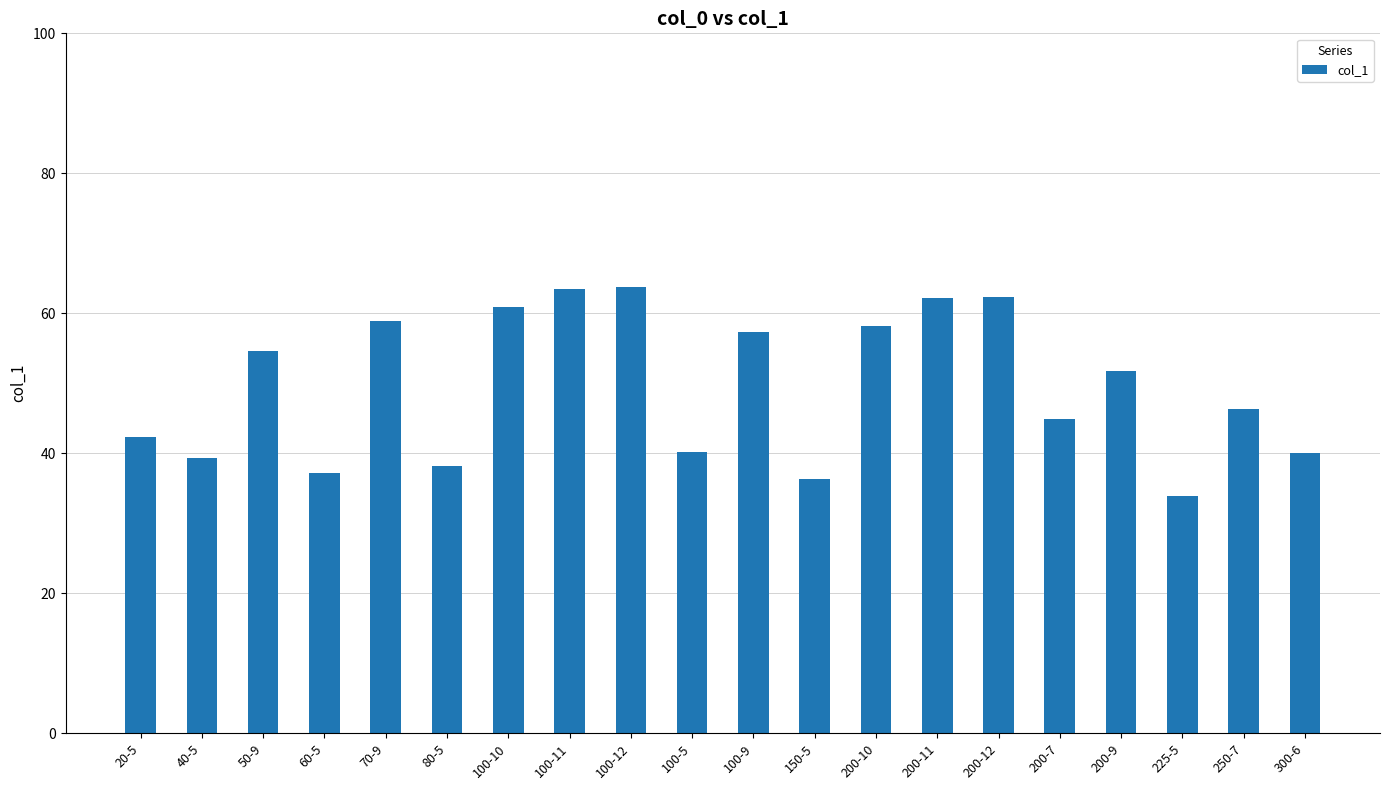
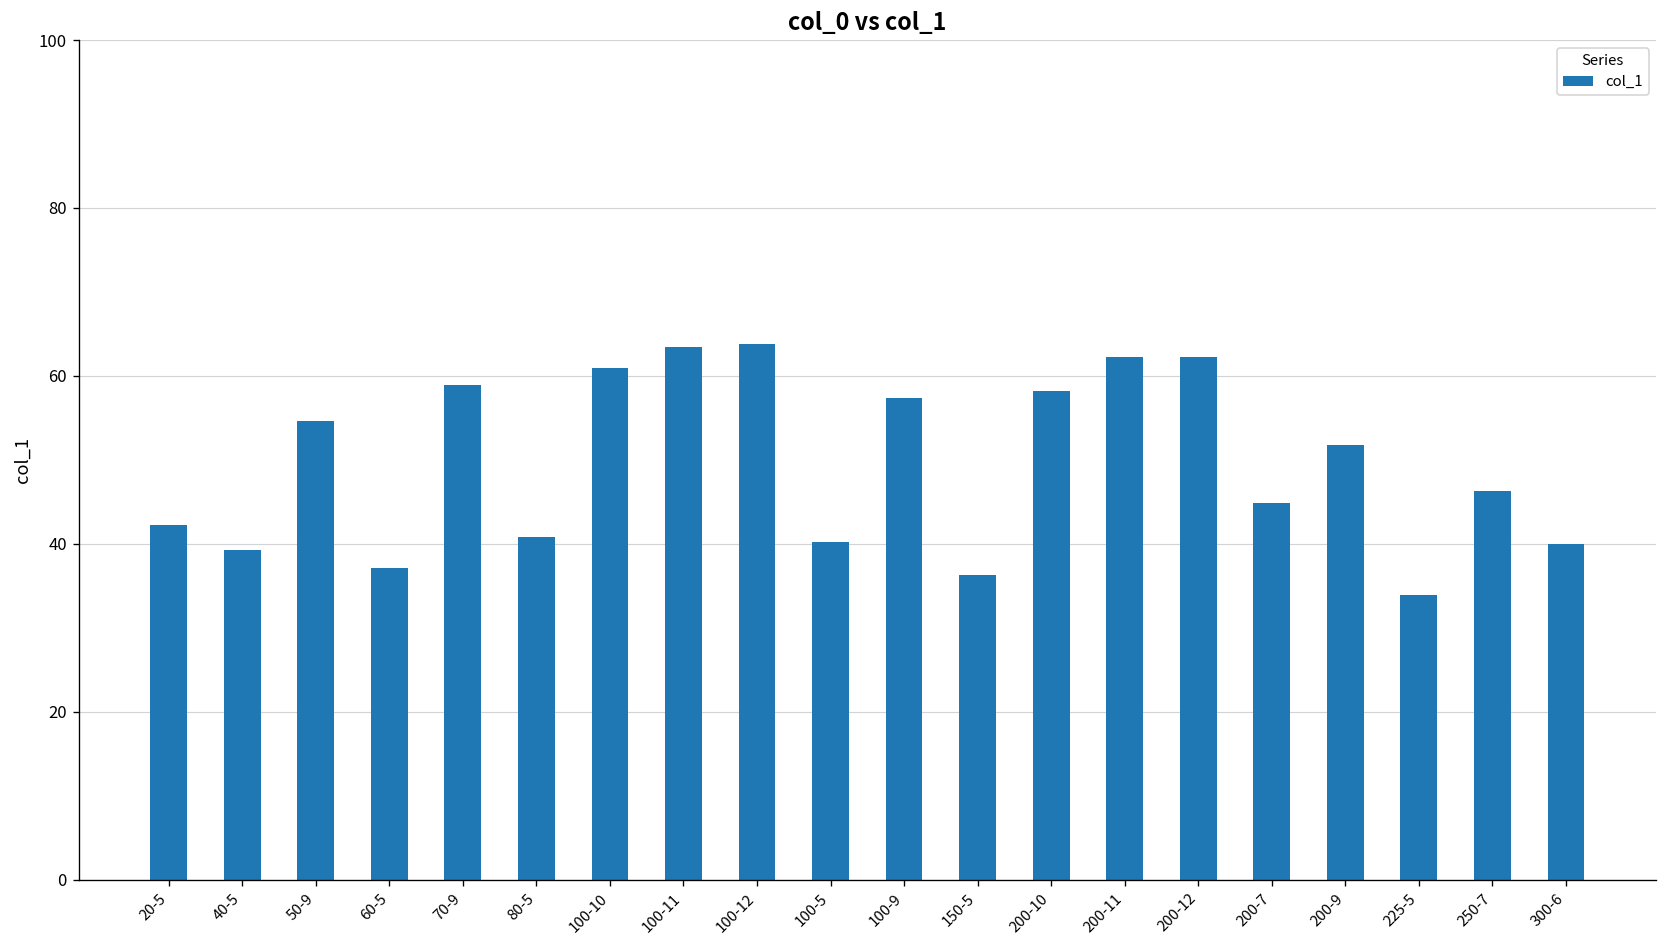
  {
    "20-5": 42,
    "40-5": 39,
    "50-9": 55,
    "60-5": 37,
    "70-9": 59,
-   "80-5": 38,
+   "80-5": 41,
    "100-10": 61,
    "100-11": 64,
    "100-12": 64,
    "100-5": 40,
    "100-9": 57,
    "150-5": 36,
    "200-10": 58,
    "200-11": 62,
    "200-12": 62,
    "200-7": 45,
    "200-9": 52,
    "225-5": 34,
    "250-7": 46,
    "300-6": 40
  }
